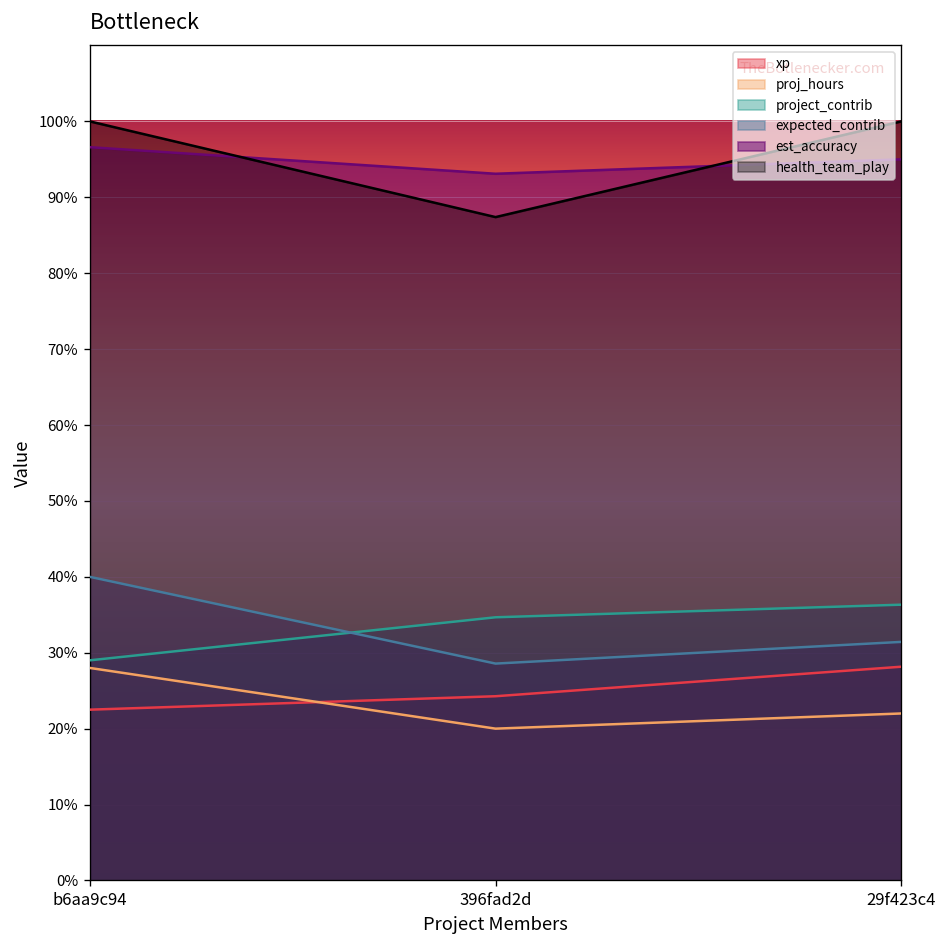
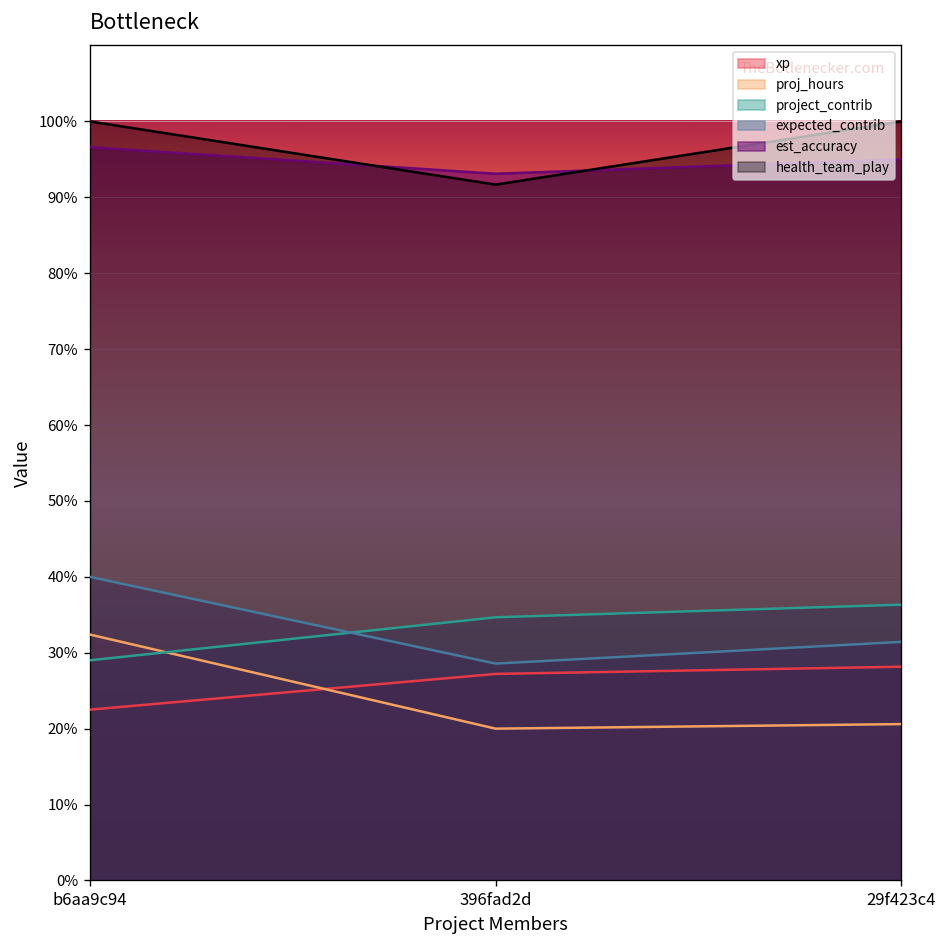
  {
    "xp": {
      "b6aa9c94": "23%",
-     "396fad2d": "24%",
+     "396fad2d": "27%",
      "29f423c4": "28%"
    },
    "proj_hours": {
-     "b6aa9c94": "28%",
+     "b6aa9c94": "32%",
      "396fad2d": "20%",
-     "29f423c4": "22%"
+     "29f423c4": "21%"
    },
    "est_accuracy": {
      "b6aa9c94": "97%",
      "396fad2d": "93%",
      "29f423c4": "95%"
    },
    "health_team_play": {
      "b6aa9c94": "100%",
-     "396fad2d": "87%",
+     "396fad2d": "92%",
      "29f423c4": "100%"
    }
  }
